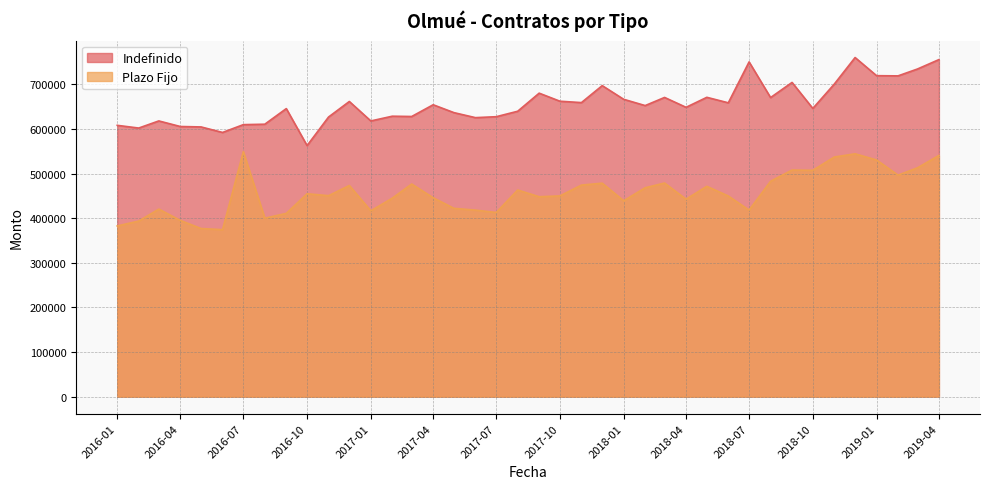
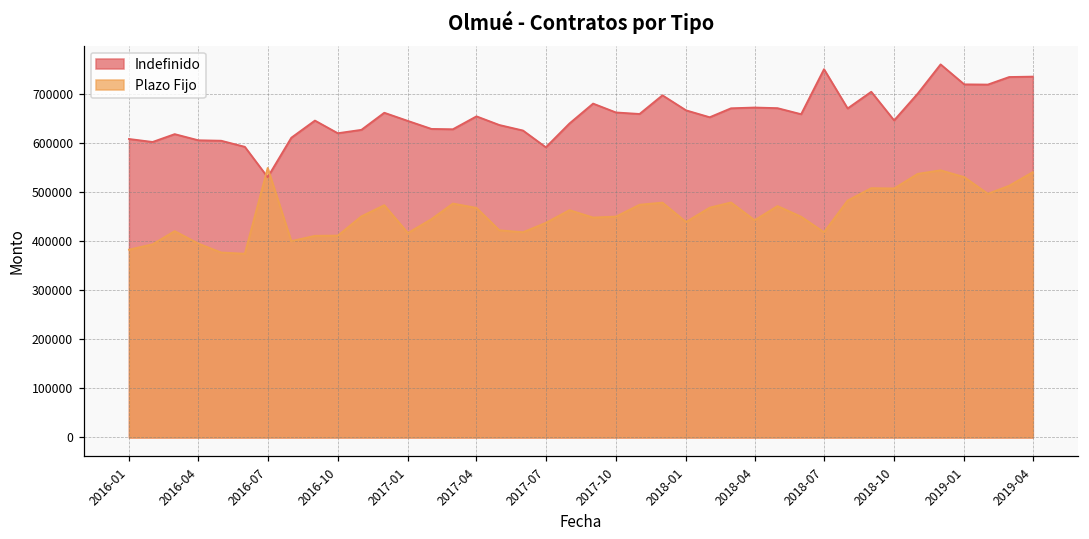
  {
    "Indefinido": {
      "2016-01": 610000,
      "2016-04": 610000,
-     "2016-07": 610000,
-     "2016-10": 560000,
-     "2017-01": 620000,
+     "2016-07": 530000,
+     "2016-10": 620000,
+     "2017-01": 650000,
      "2017-04": 650000,
-     "2017-07": 630000,
+     "2017-07": 590000,
      "2017-10": 660000,
      "2018-01": 670000,
-     "2018-04": 650000,
+     "2018-04": 670000,
      "2018-07": 750000,
      "2018-10": 650000,
      "2019-01": 720000,
-     "2019-04": 760000
+     "2019-04": 740000
    },
    "Plazo Fijo": {
      "2016-01": 380000,
      "2016-04": 400000,
      "2016-07": 550000,
-     "2016-10": 450000,
+     "2016-10": 410000,
      "2017-01": 420000,
-     "2017-04": 450000,
-     "2017-07": 410000,
+     "2017-04": 470000,
+     "2017-07": 440000,
      "2017-10": 450000,
      "2018-01": 440000,
      "2018-04": 440000,
      "2018-07": 420000,
      "2018-10": 510000,
      "2019-01": 530000,
      "2019-04": 540000
    }
  }
